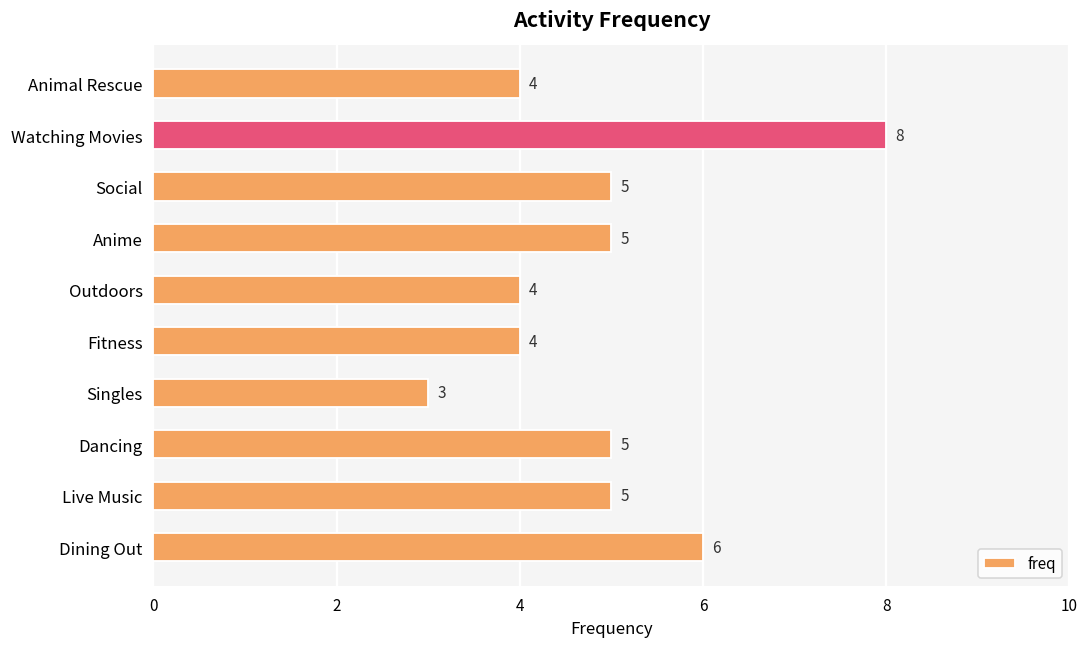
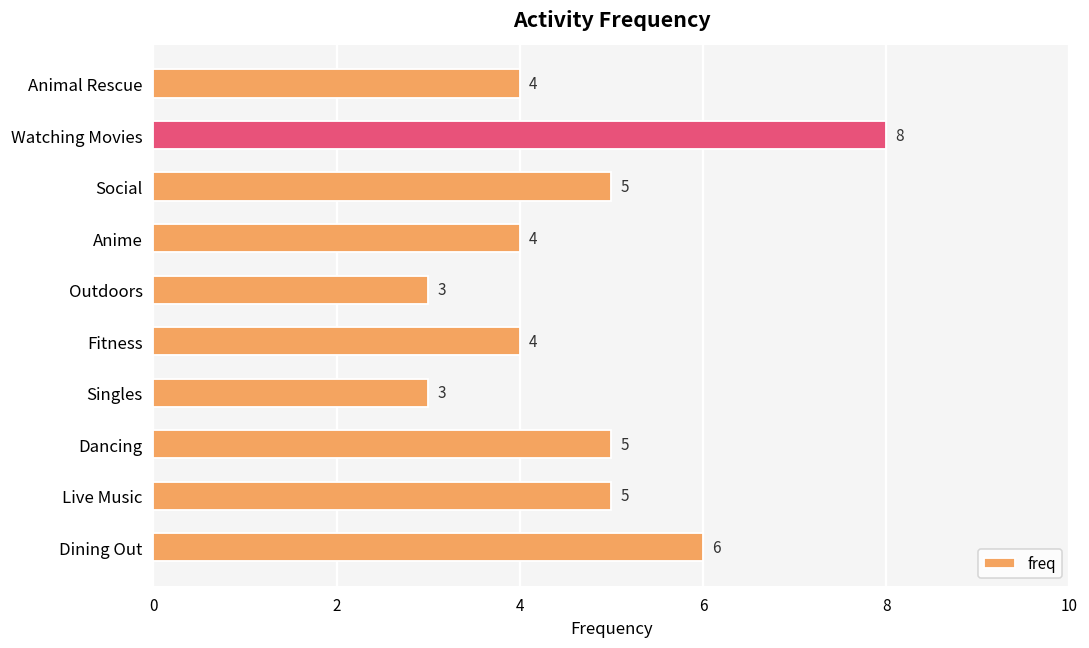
  {
    "Animal Rescue": 4,
    "Watching Movies": 8,
    "Social": 5,
-   "Anime": 5,
-   "Outdoors": 4,
+   "Anime": 4,
+   "Outdoors": 3,
    "Fitness": 4,
    "Singles": 3,
    "Dancing": 5,
    "Live Music": 5,
    "Dining Out": 6
  }
